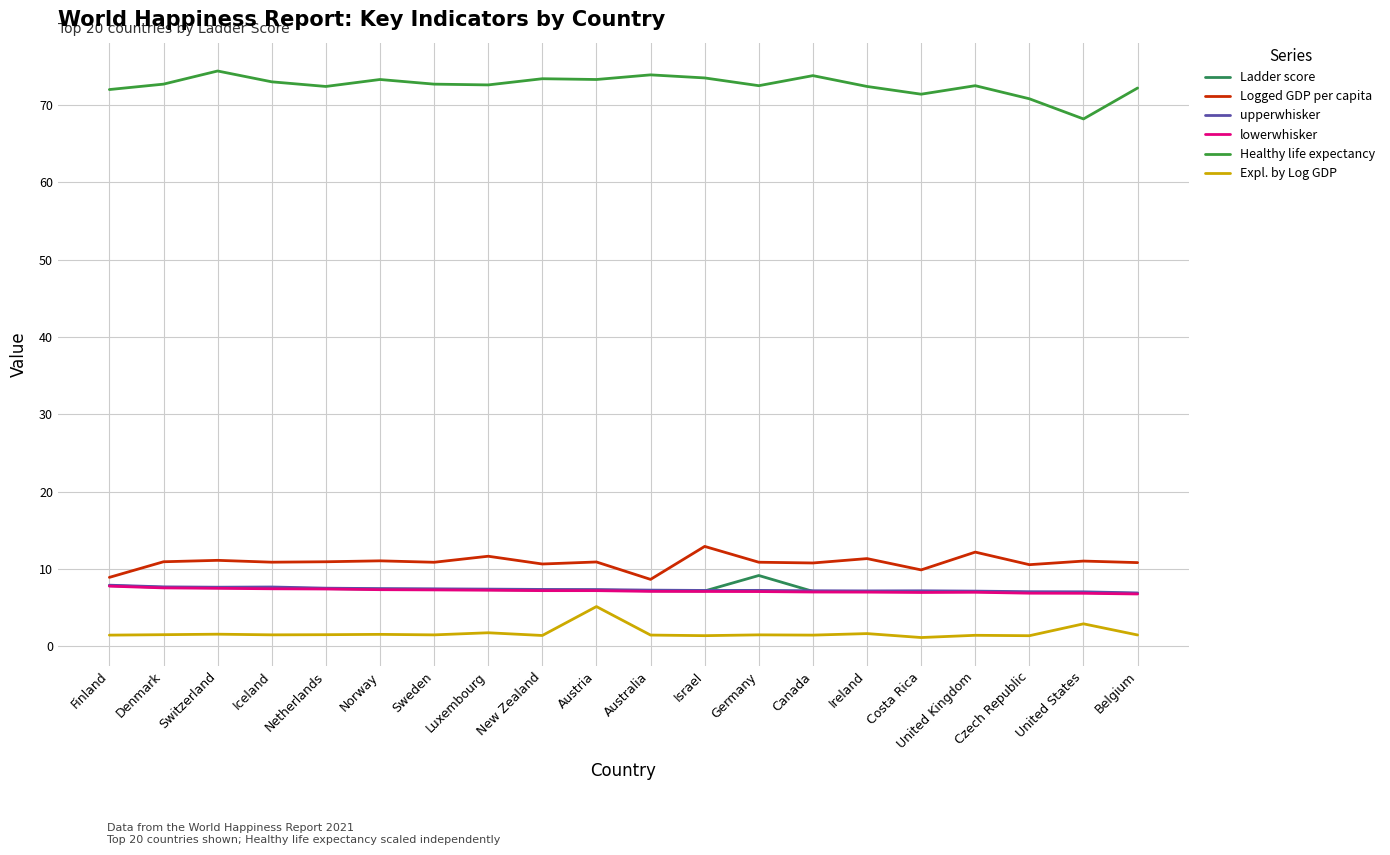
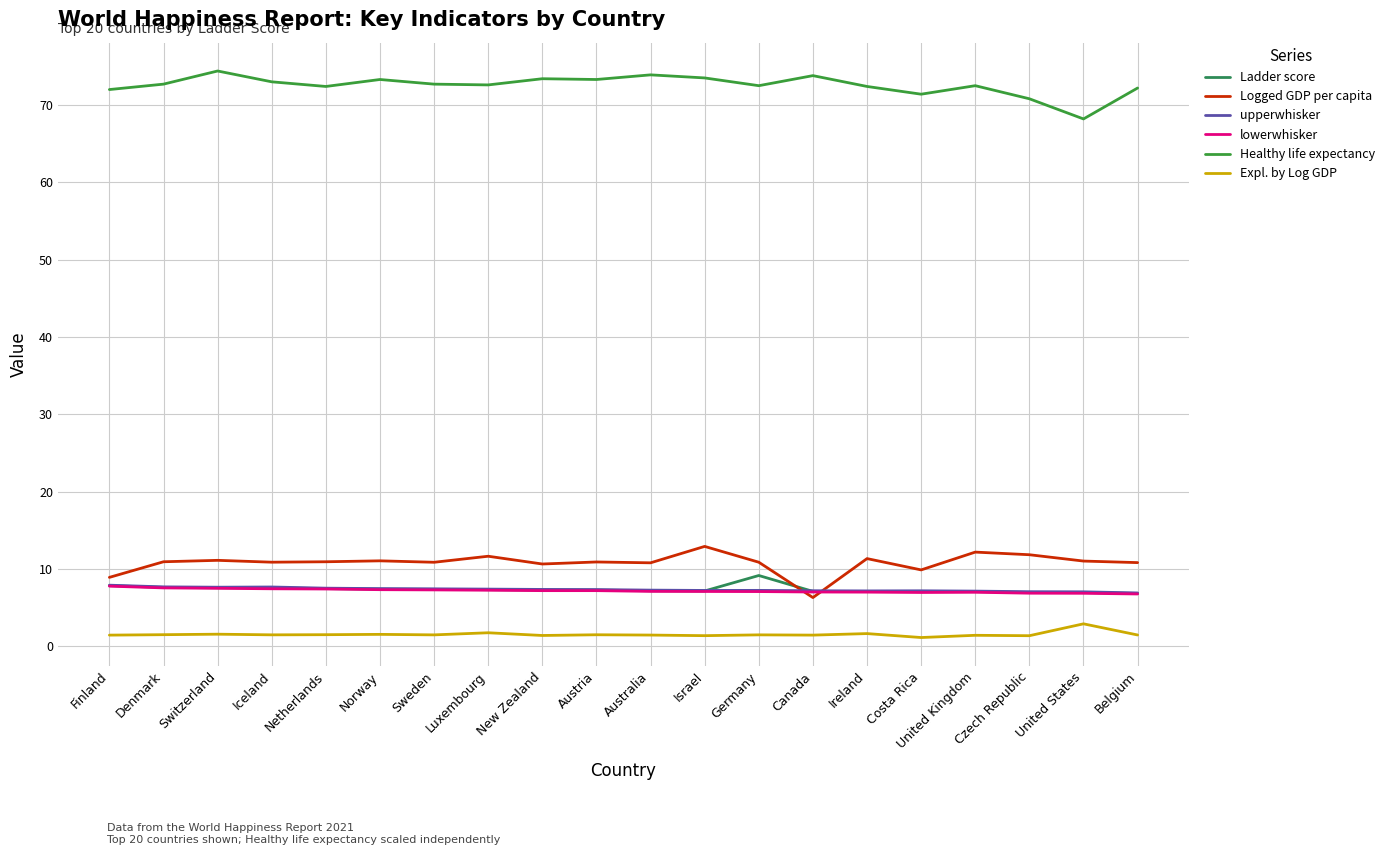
  {
    "Logged GDP per capita": {
      "Finland": 9,
      "Denmark": 11,
      "Switzerland": 11,
      "Iceland": 11,
      "Netherlands": 11,
      "Norway": 11,
      "Sweden": 11,
      "Luxembourg": 12,
      "New Zealand": 11,
      "Austria": 11,
-     "Australia": 9,
+     "Australia": 11,
      "Israel": 13,
      "Germany": 11,
-     "Canada": 11,
+     "Canada": 6,
      "Ireland": 11,
      "Costa Rica": 10,
      "United Kingdom": 12,
-     "Czech Republic": 11,
+     "Czech Republic": 12,
      "United States": 11,
      "Belgium": 11
    },
    "Expl. by Log GDP": {
      "Finland": 1,
      "Denmark": 2,
      "Switzerland": 2,
      "Iceland": 1,
      "Netherlands": 2,
      "Norway": 2,
      "Sweden": 1,
      "Luxembourg": 2,
      "New Zealand": 1,
-     "Austria": 5,
+     "Austria": 1,
      "Australia": 1,
      "Israel": 1,
      "Germany": 1,
      "Canada": 1,
      "Ireland": 2,
      "Costa Rica": 1,
      "United Kingdom": 1,
      "Czech Republic": 1,
      "United States": 3,
      "Belgium": 1
    }
  }
